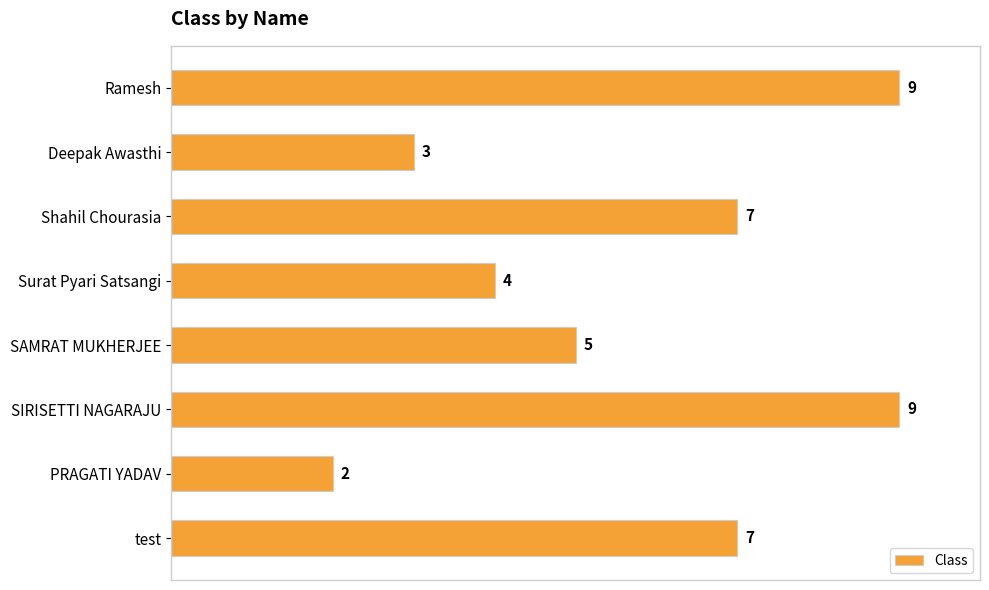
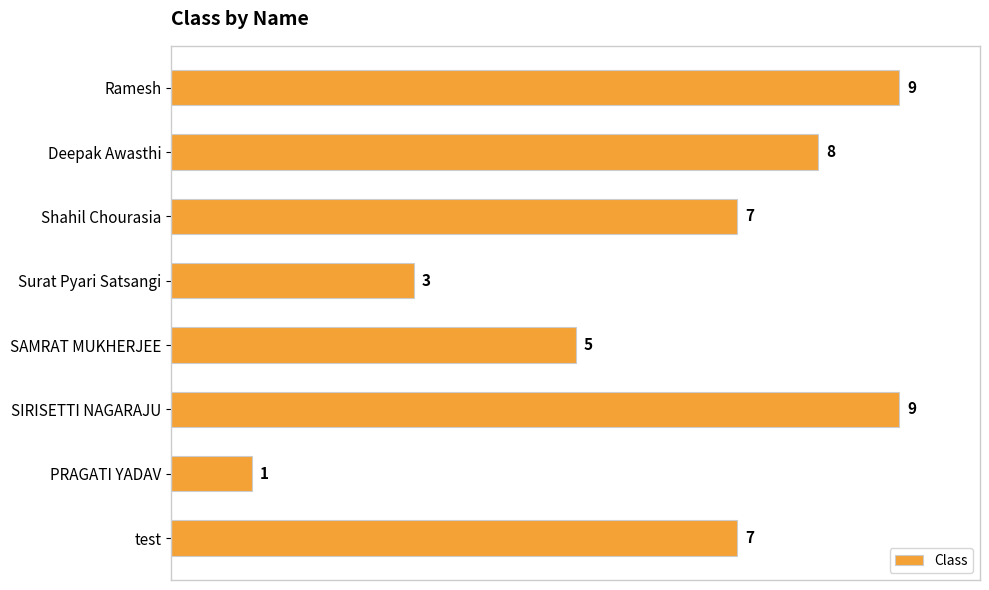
  {
    "Ramesh": 9,
-   "Deepak Awasthi": 3,
+   "Deepak Awasthi": 8,
    "Shahil Chourasia": 7,
-   "Surat Pyari Satsangi": 4,
+   "Surat Pyari Satsangi": 3,
    "SAMRAT MUKHERJEE": 5,
    "SIRISETTI NAGARAJU": 9,
-   "PRAGATI YADAV": 2,
+   "PRAGATI YADAV": 1,
    "test": 7
  }
